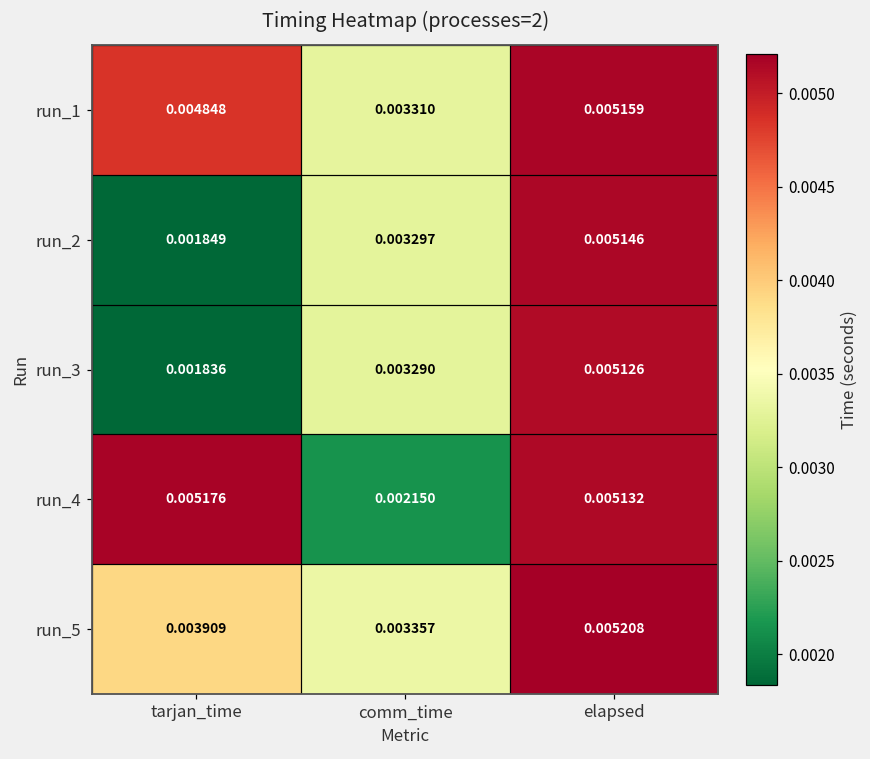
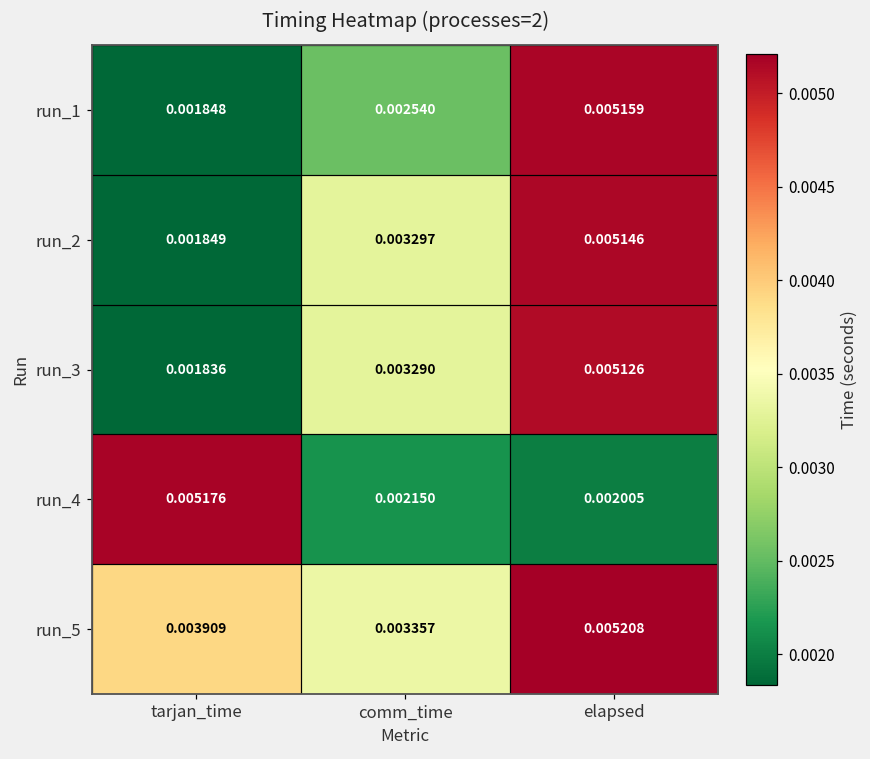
  {
    "run_1": {
-     "tarjan_time": 0.004848,
-     "comm_time": 0.003310,
+     "tarjan_time": 0.001848,
+     "comm_time": 0.002540,
      "elapsed": 0.005159
    },
    "run_2": {
      "tarjan_time": 0.001849,
      "comm_time": 0.003297,
      "elapsed": 0.005146
    },
    "run_3": {
      "tarjan_time": 0.001836,
      "comm_time": 0.003290,
      "elapsed": 0.005126
    },
    "run_4": {
      "tarjan_time": 0.005176,
      "comm_time": 0.002150,
-     "elapsed": 0.005132
+     "elapsed": 0.002005
    },
    "run_5": {
      "tarjan_time": 0.003909,
      "comm_time": 0.003357,
      "elapsed": 0.005208
    }
  }
